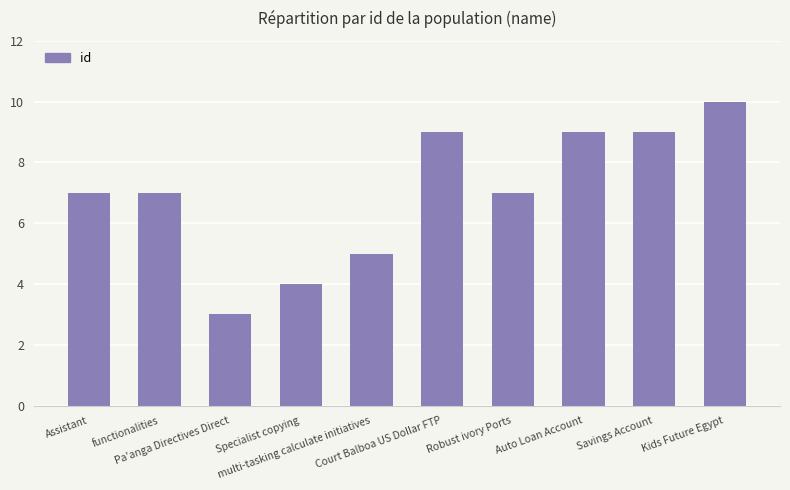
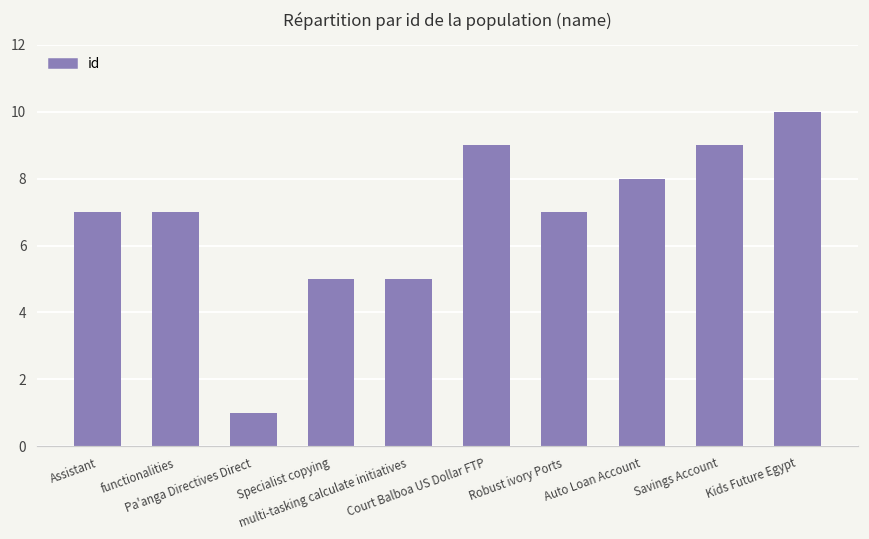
  {
    "Assistant": 7,
    "functionalities": 7,
-   "Pa'anga Directives Direct": 3,
-   "Specialist copying": 4,
+   "Pa'anga Directives Direct": 1,
+   "Specialist copying": 5,
    "multi-tasking calculate initiatives": 5,
    "Court Balboa US Dollar FTP": 9,
    "Robust ivory Ports": 7,
-   "Auto Loan Account": 9,
+   "Auto Loan Account": 8,
    "Savings Account": 9,
    "Kids Future Egypt": 10
  }
